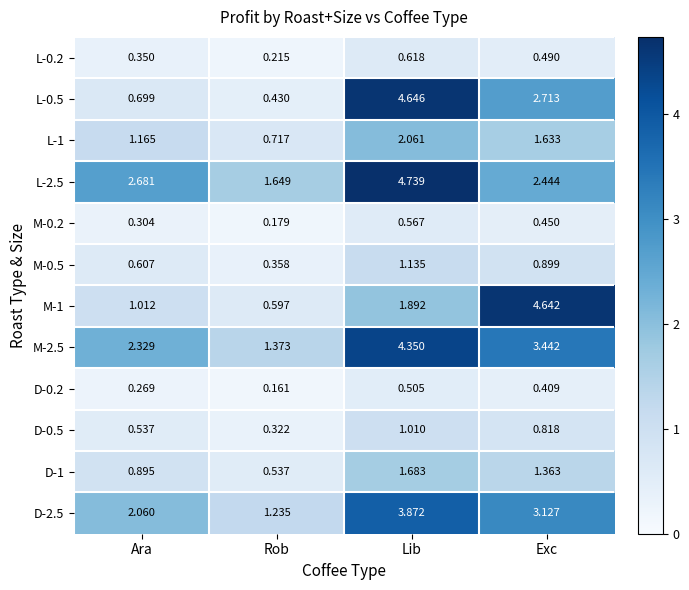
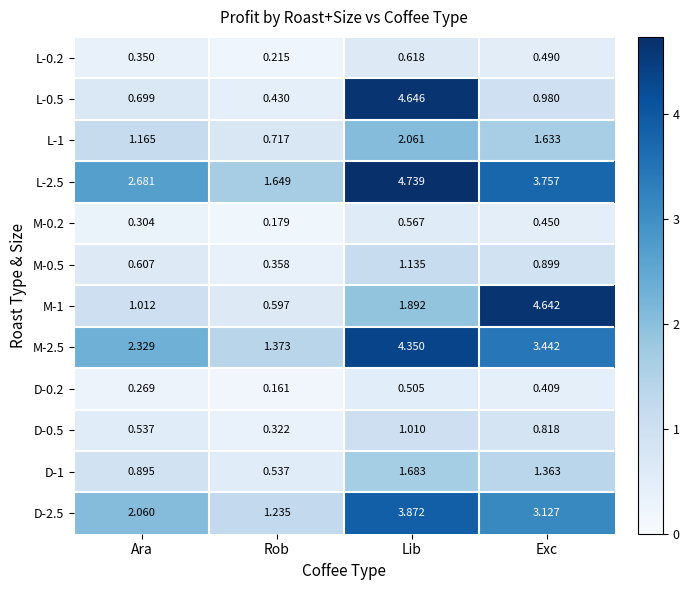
  {
    "L-0.2": {
      "Ara": 0.350,
      "Rob": 0.215,
      "Lib": 0.618,
      "Exc": 0.490
    },
    "L-0.5": {
      "Ara": 0.699,
      "Rob": 0.430,
      "Lib": 4.646,
-     "Exc": 2.713
+     "Exc": 0.980
    },
    "L-1": {
      "Ara": 1.165,
      "Rob": 0.717,
      "Lib": 2.061,
      "Exc": 1.633
    },
    "L-2.5": {
      "Ara": 2.681,
      "Rob": 1.649,
      "Lib": 4.739,
-     "Exc": 2.444
+     "Exc": 3.757
    },
    "M-0.2": {
      "Ara": 0.304,
      "Rob": 0.179,
      "Lib": 0.567,
      "Exc": 0.450
    },
    "M-0.5": {
      "Ara": 0.607,
      "Rob": 0.358,
      "Lib": 1.135,
      "Exc": 0.899
    },
    "M-1": {
      "Ara": 1.012,
      "Rob": 0.597,
      "Lib": 1.892,
      "Exc": 4.642
    },
    "M-2.5": {
      "Ara": 2.329,
      "Rob": 1.373,
      "Lib": 4.350,
      "Exc": 3.442
    },
    "D-0.2": {
      "Ara": 0.269,
      "Rob": 0.161,
      "Lib": 0.505,
      "Exc": 0.409
    },
    "D-0.5": {
      "Ara": 0.537,
      "Rob": 0.322,
      "Lib": 1.010,
      "Exc": 0.818
    },
    "D-1": {
      "Ara": 0.895,
      "Rob": 0.537,
      "Lib": 1.683,
      "Exc": 1.363
    },
    "D-2.5": {
      "Ara": 2.060,
      "Rob": 1.235,
      "Lib": 3.872,
      "Exc": 3.127
    }
  }
